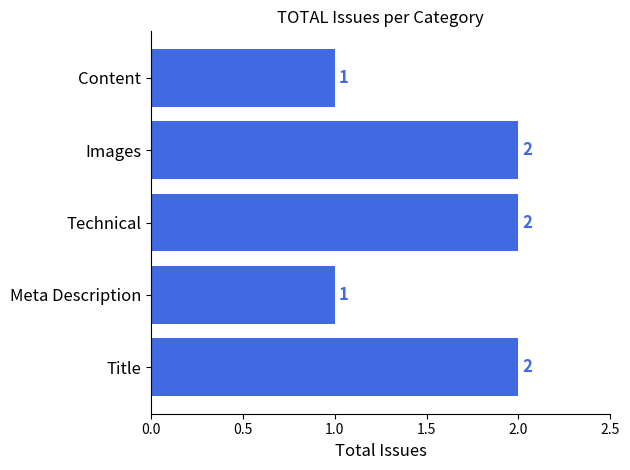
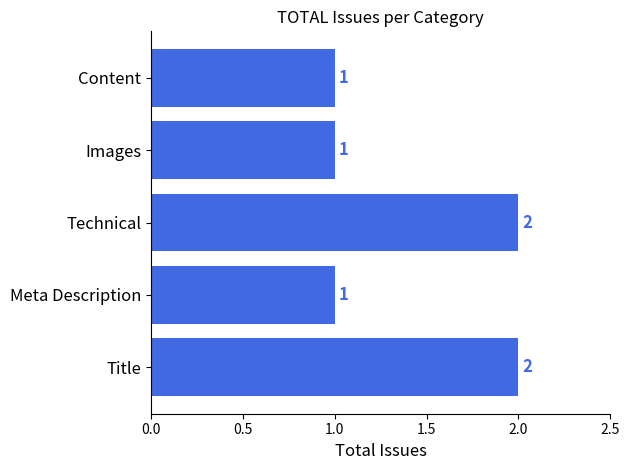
  {
    "Content": 1,
-   "Images": 2,
+   "Images": 1,
    "Technical": 2,
    "Meta Description": 1,
    "Title": 2
  }
